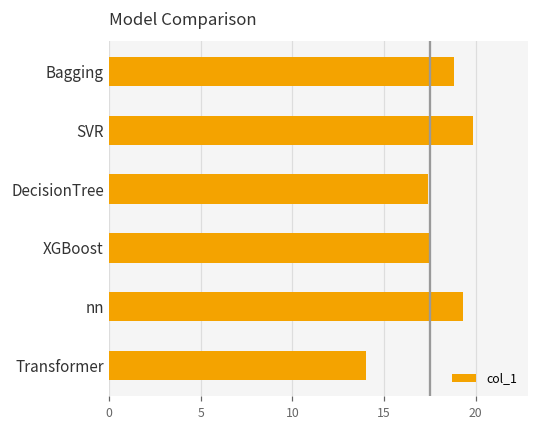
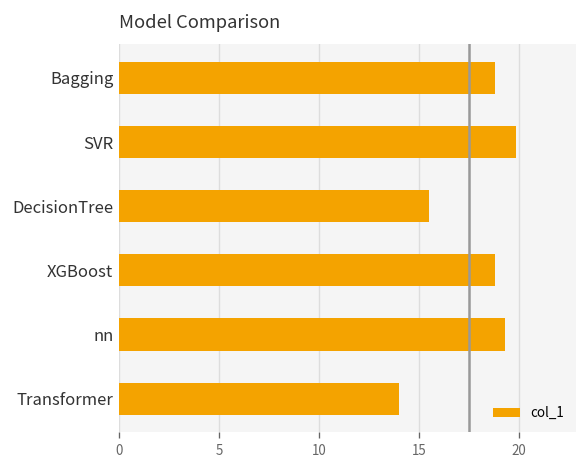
  {
    "Bagging": 18.8,
    "SVR": 19.9,
-   "DecisionTree": 17.4,
-   "XGBoost": 17.6,
+   "DecisionTree": 15.5,
+   "XGBoost": 18.8,
    "nn": 19.3,
    "Transformer": 14.0
  }
